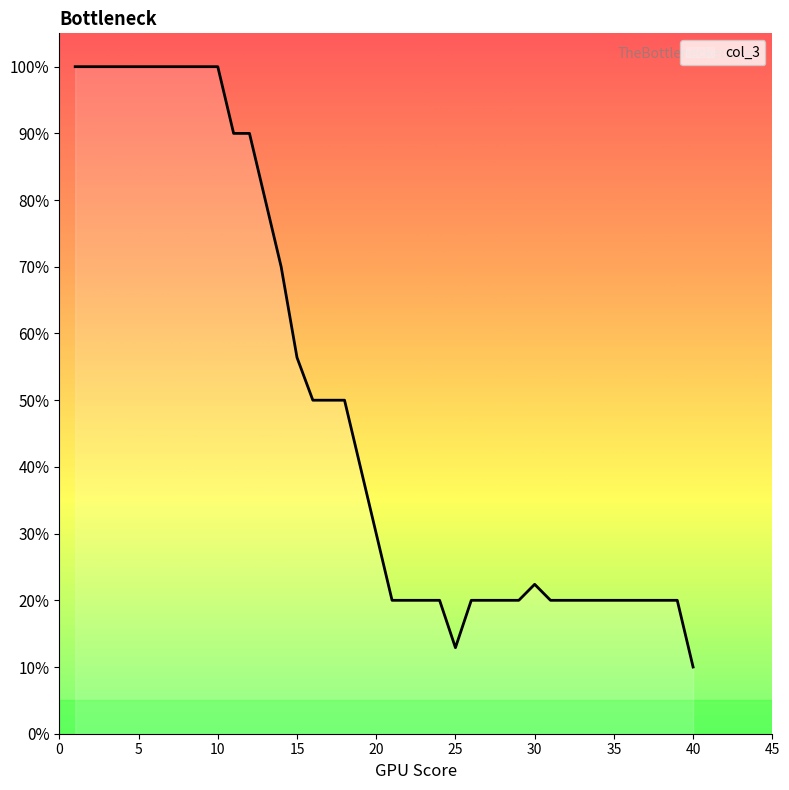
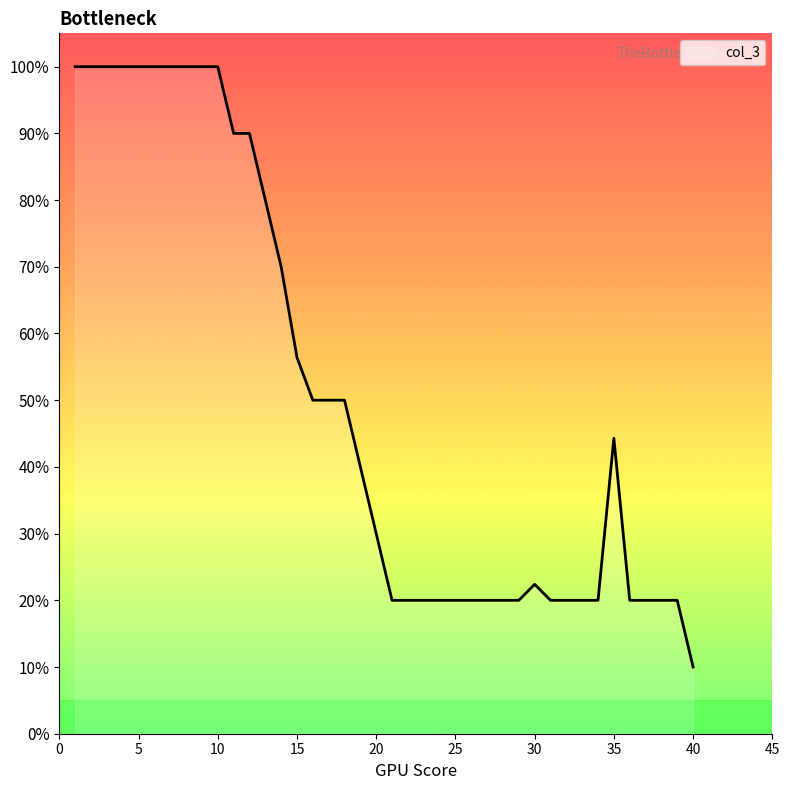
  {
    "5": "100%",
    "10": "100%",
    "15": "56%",
    "20": "30%",
-   "25": "13%",
+   "25": "20%",
    "30": "22%",
-   "35": "20%",
+   "35": "44%",
    "40": "10%"
  }
